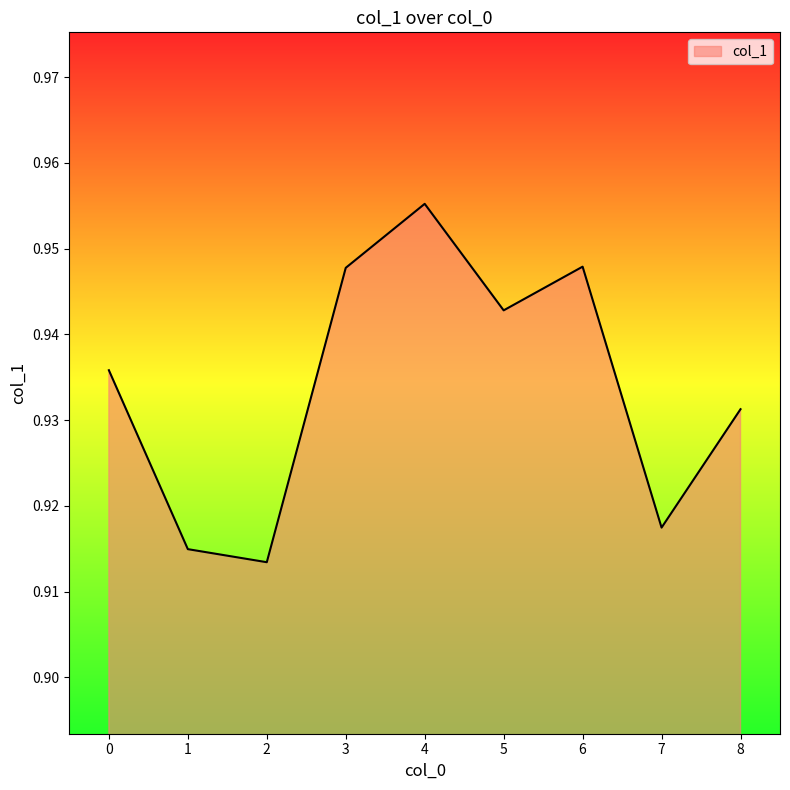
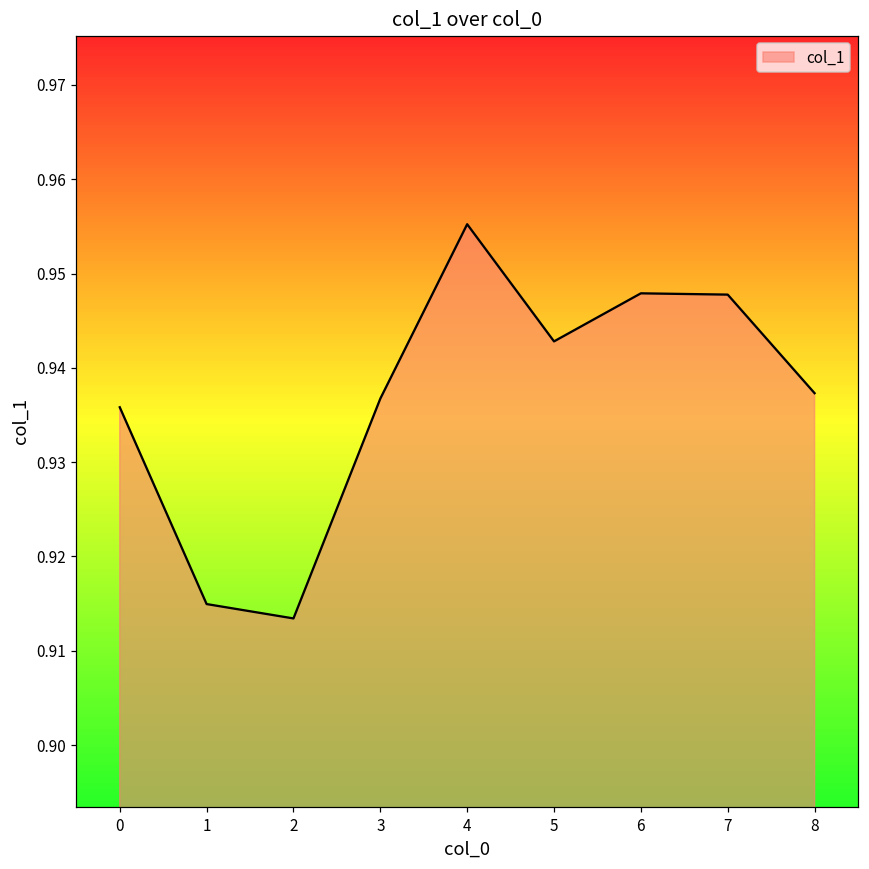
  {
    "0": 0.936,
    "1": 0.915,
    "2": 0.913,
-   "3": 0.948,
+   "3": 0.937,
    "4": 0.955,
    "5": 0.943,
    "6": 0.948,
-   "7": 0.917,
-   "8": 0.931
+   "7": 0.948,
+   "8": 0.937
  }
